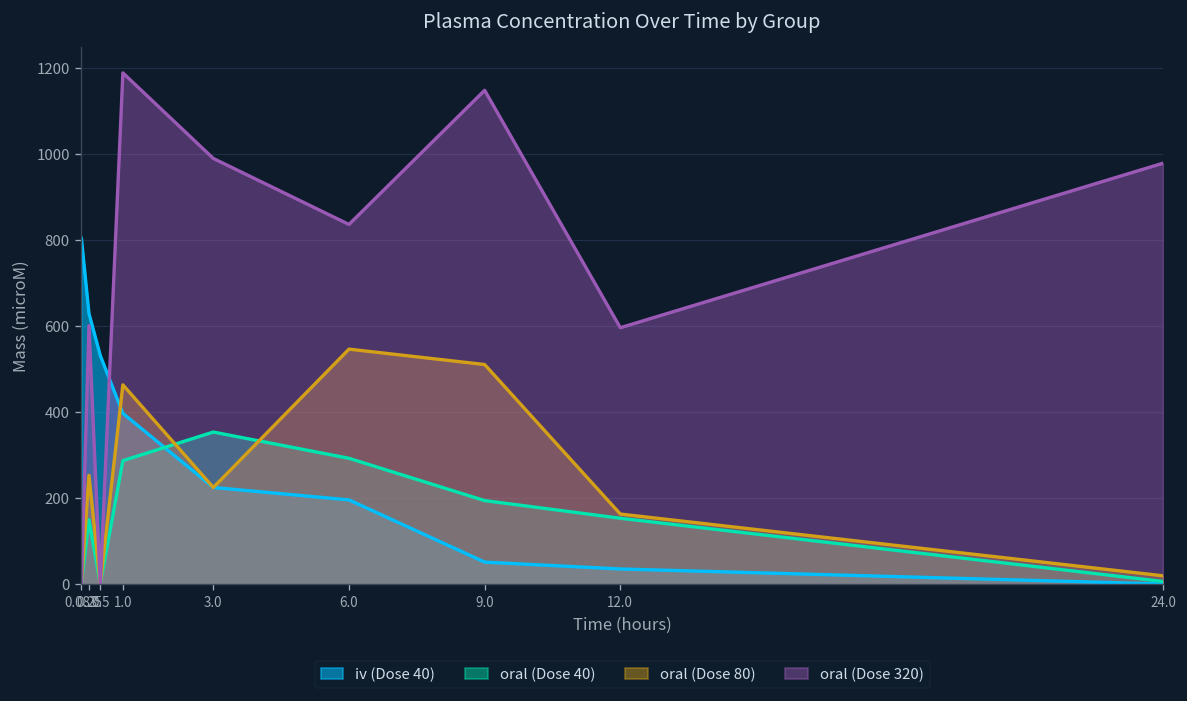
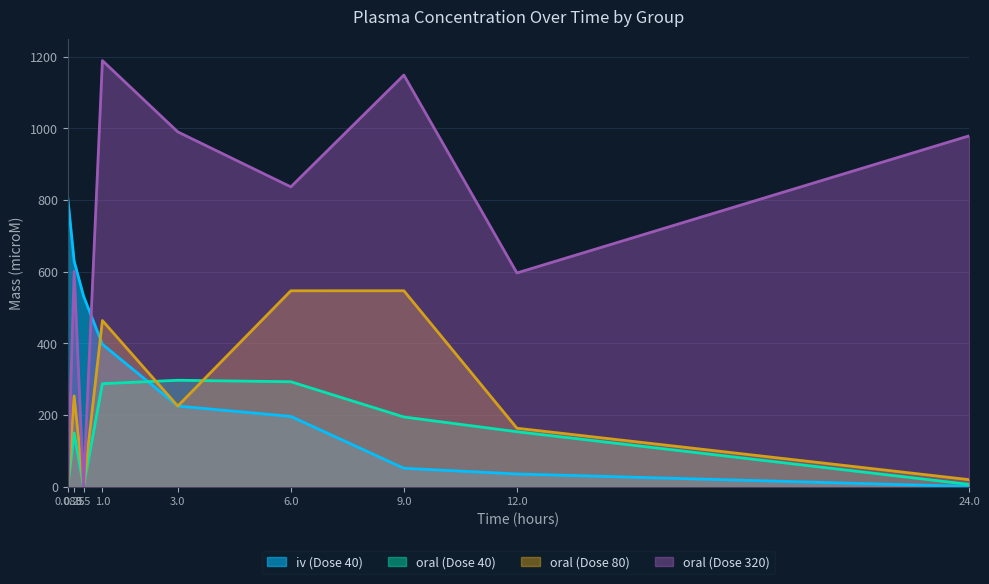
  {
    "iv (Dose 40)": {
      "1.0": 400,
      "6.0": 200,
      "9.0": 50,
      "12.0": 40
    },
    "oral (Dose 40)": {
      "1.0": 290,
-     "3.0": 350,
+     "3.0": 300,
      "6.0": 290,
      "9.0": 190,
      "12.0": 150
    },
    "oral (Dose 80)": {
      "1.0": 460,
      "6.0": 550,
-     "9.0": 510,
+     "9.0": 550,
      "12.0": 160,
      "24.0": 20
    },
    "oral (Dose 320)": {
      "1.0": 1190,
      "3.0": 990,
      "6.0": 840,
      "9.0": 1150,
      "12.0": 600,
      "24.0": 980
    }
  }
